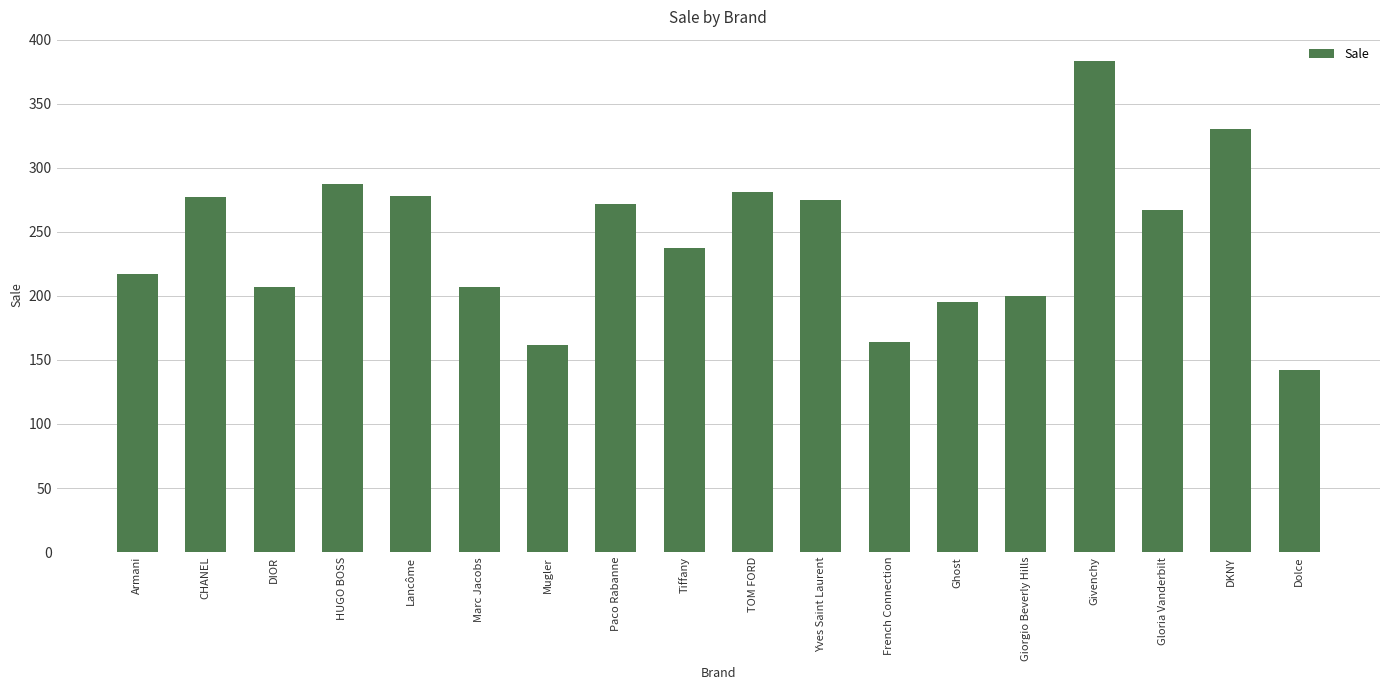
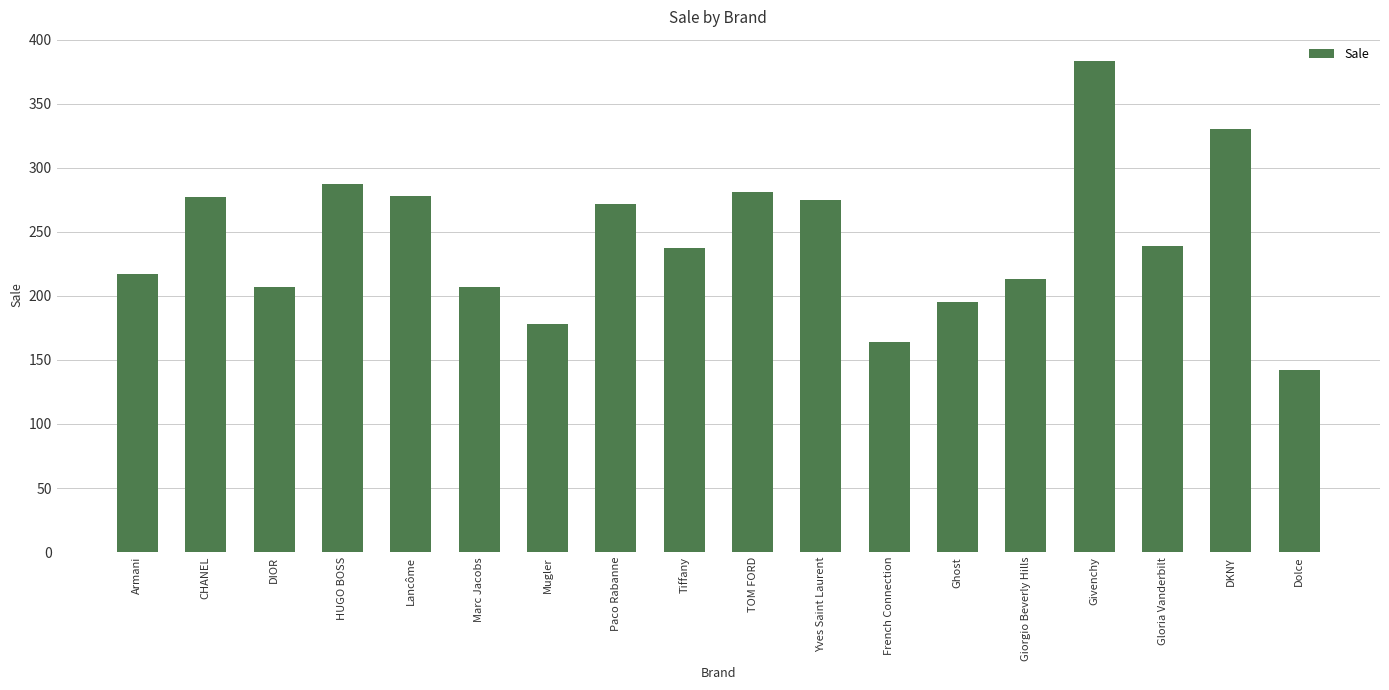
  {
    "Armani": 217,
    "CHANEL": 277,
    "DIOR": 207,
    "HUGO BOSS": 287,
    "Lancôme": 278,
    "Marc Jacobs": 207,
-   "Mugler": 162,
+   "Mugler": 178,
    "Paco Rabanne": 272,
    "Tiffany": 237,
    "TOM FORD": 281,
    "Yves Saint Laurent": 275,
    "French Connection": 164,
    "Ghost": 195,
-   "Giorgio Beverly Hills": 200,
+   "Giorgio Beverly Hills": 213,
    "Givenchy": 383,
-   "Gloria Vanderbilt": 267,
+   "Gloria Vanderbilt": 239,
    "DKNY": 330,
    "Dolce": 142
  }
